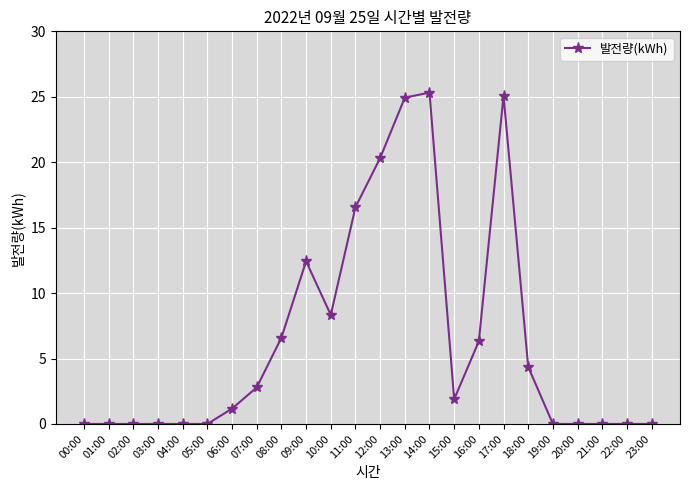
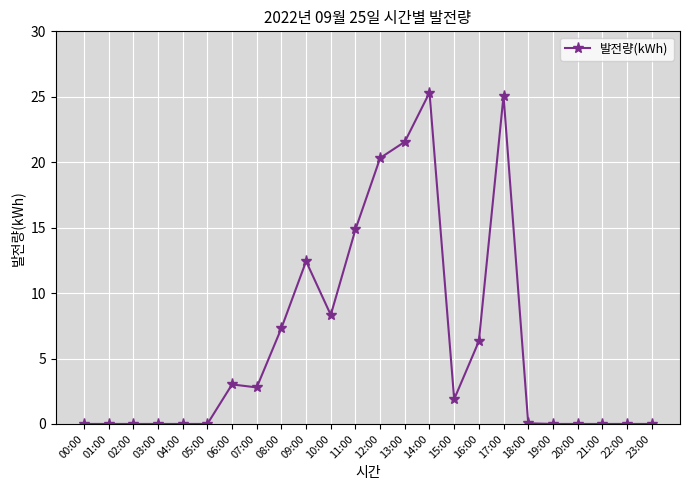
  {
    "00:00": 0.0,
    "01:00": 0.0,
    "02:00": 0.0,
    "03:00": 0.0,
    "04:00": 0.0,
    "05:00": 0.0,
-   "06:00": 1.2,
+   "06:00": 3.0,
    "07:00": 2.8,
-   "08:00": 6.6,
+   "08:00": 7.3,
    "09:00": 12.4,
    "10:00": 8.3,
-   "11:00": 16.6,
+   "11:00": 14.9,
    "12:00": 20.3,
-   "13:00": 24.9,
+   "13:00": 21.6,
    "14:00": 25.3,
    "15:00": 1.9,
    "16:00": 6.3,
    "17:00": 25.1,
-   "18:00": 4.4,
+   "18:00": 0.1,
    "19:00": 0.0,
    "20:00": 0.0,
    "21:00": 0.0,
    "22:00": 0.0,
    "23:00": 0.0
  }
